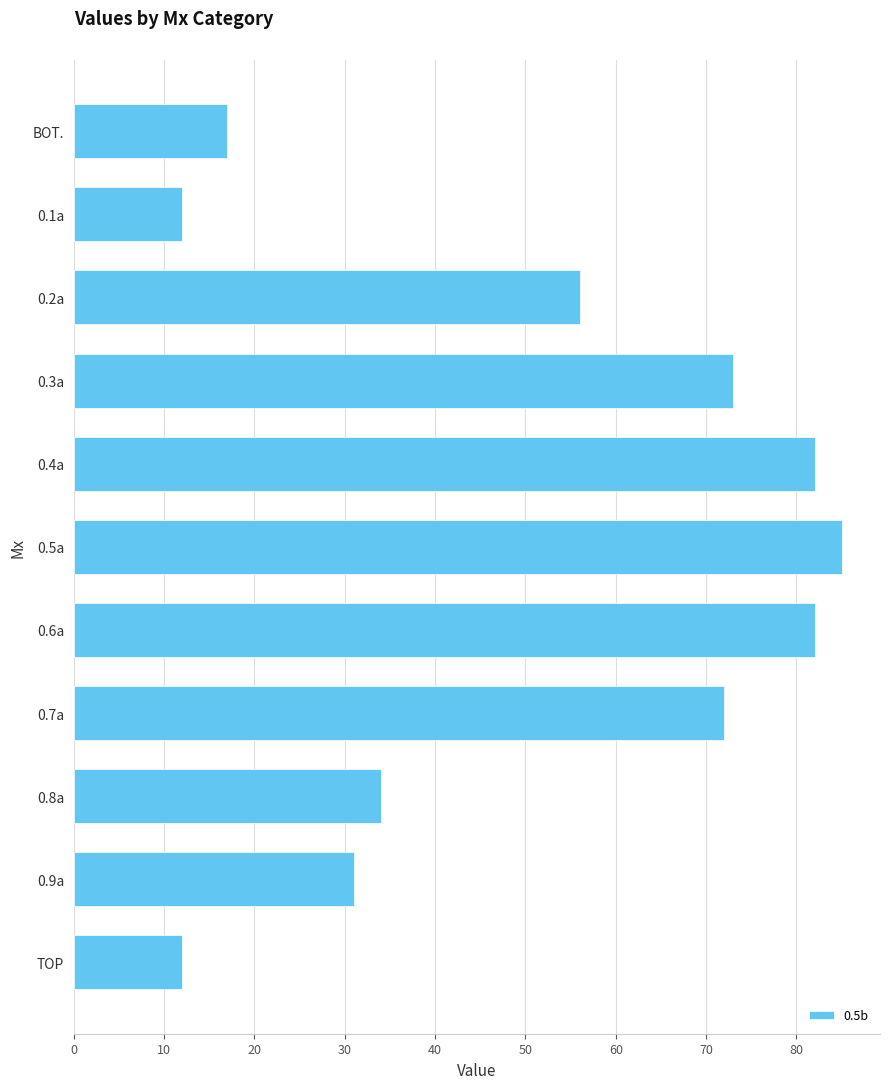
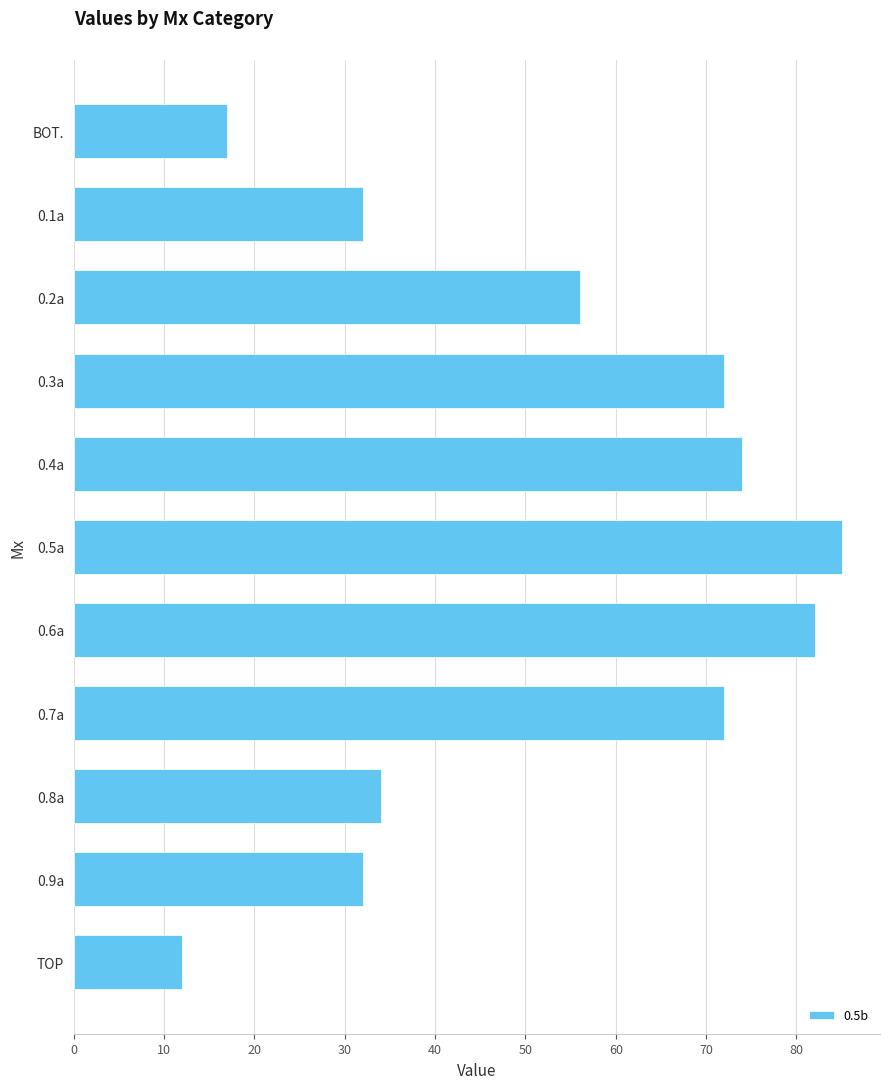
  {
    "BOT.": 17,
-   "0.1a": 12,
+   "0.1a": 32,
    "0.2a": 56,
-   "0.3a": 73,
-   "0.4a": 82,
+   "0.3a": 72,
+   "0.4a": 74,
    "0.5a": 85,
    "0.6a": 82,
    "0.7a": 72,
    "0.8a": 34,
-   "0.9a": 31,
+   "0.9a": 32,
    "TOP": 12
  }
